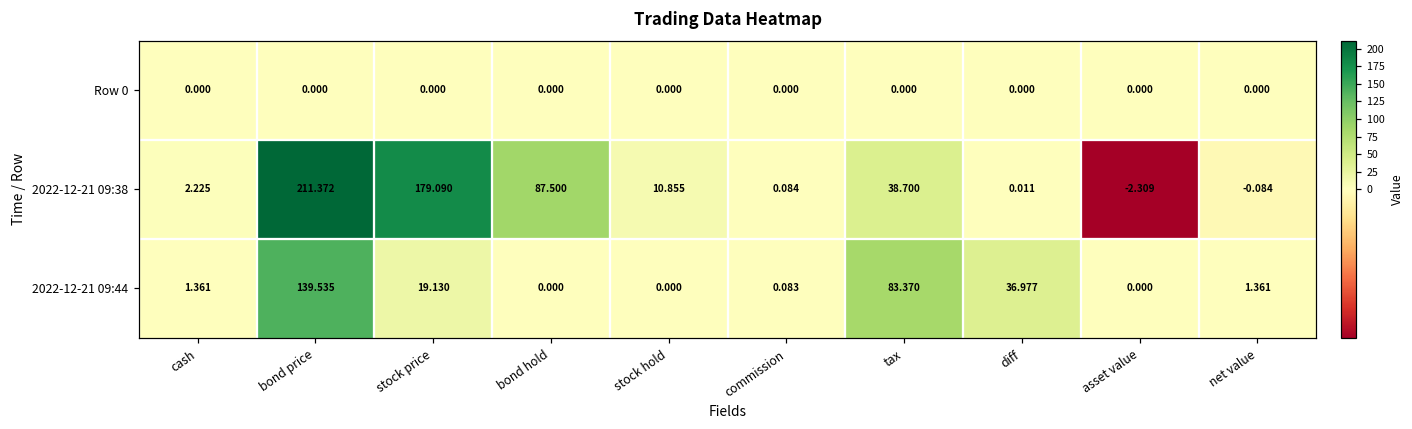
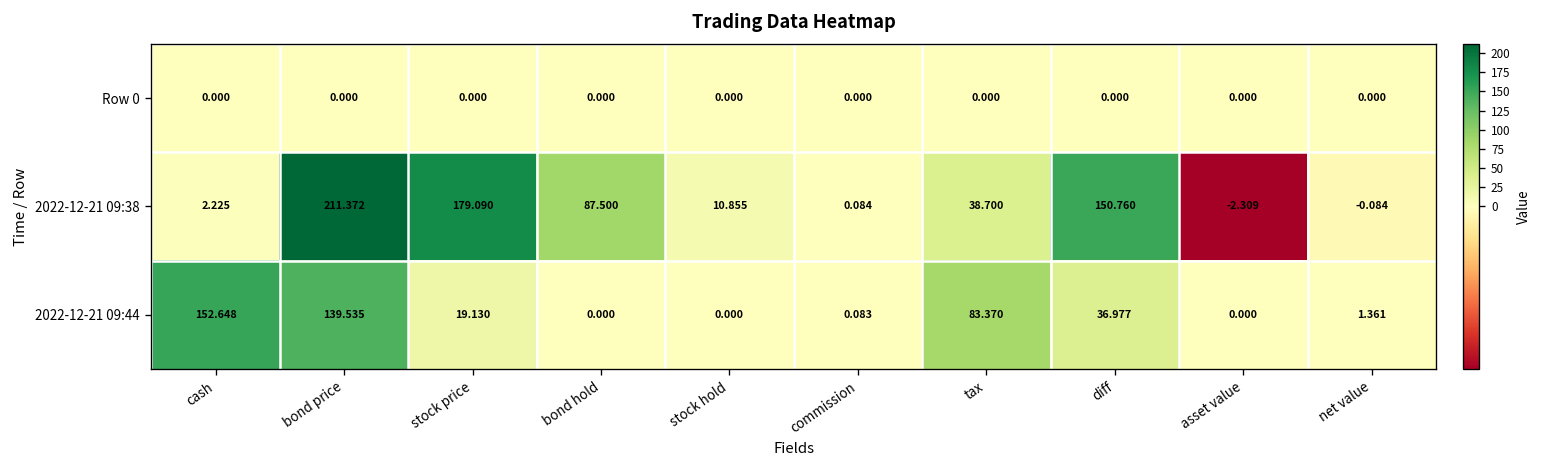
  {
    "Row 0": {
      "cash": 0.000,
      "bond price": 0.000,
      "stock price": 0.000,
      "bond hold": 0.000,
      "stock hold": 0.000,
      "commission": 0.000,
      "tax": 0.000,
      "diff": 0.000,
      "asset value": 0.000,
      "net value": 0.000
    },
    "2022-12-21 09:38": {
      "cash": 2.225,
      "bond price": 211.372,
      "stock price": 179.090,
      "bond hold": 87.500,
      "stock hold": 10.855,
      "commission": 0.084,
      "tax": 38.700,
-     "diff": 0.011,
+     "diff": 150.760,
      "asset value": -2.309,
      "net value": -0.084
    },
    "2022-12-21 09:44": {
-     "cash": 1.361,
+     "cash": 152.648,
      "bond price": 139.535,
      "stock price": 19.130,
      "bond hold": 0.000,
      "stock hold": 0.000,
      "commission": 0.083,
      "tax": 83.370,
      "diff": 36.977,
      "asset value": 0.000,
      "net value": 1.361
    }
  }
